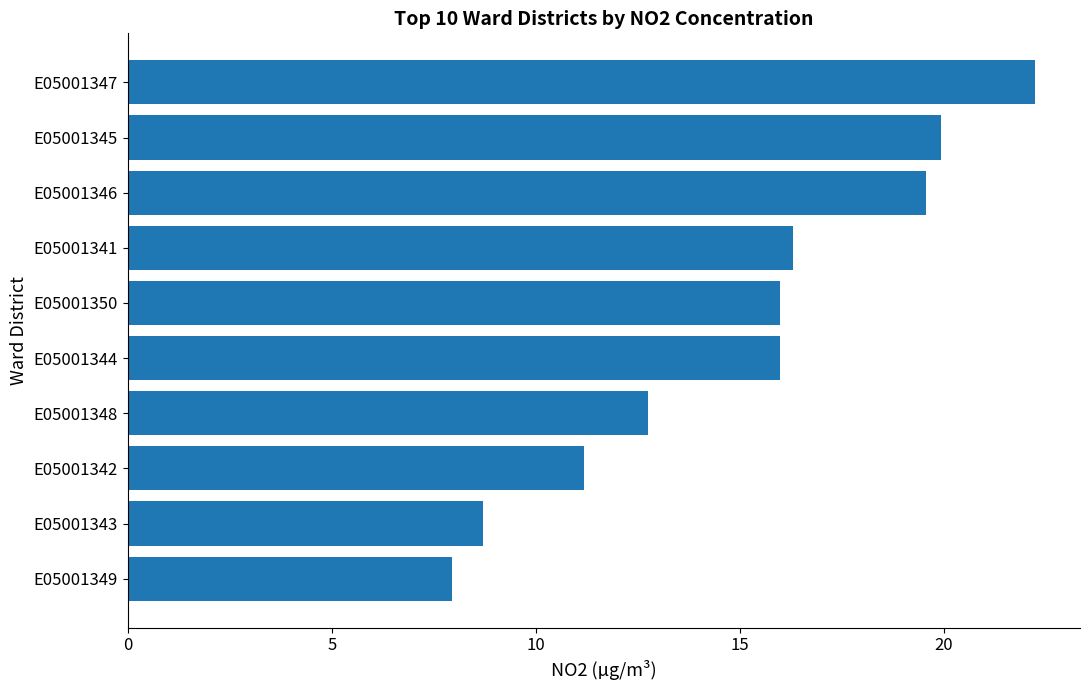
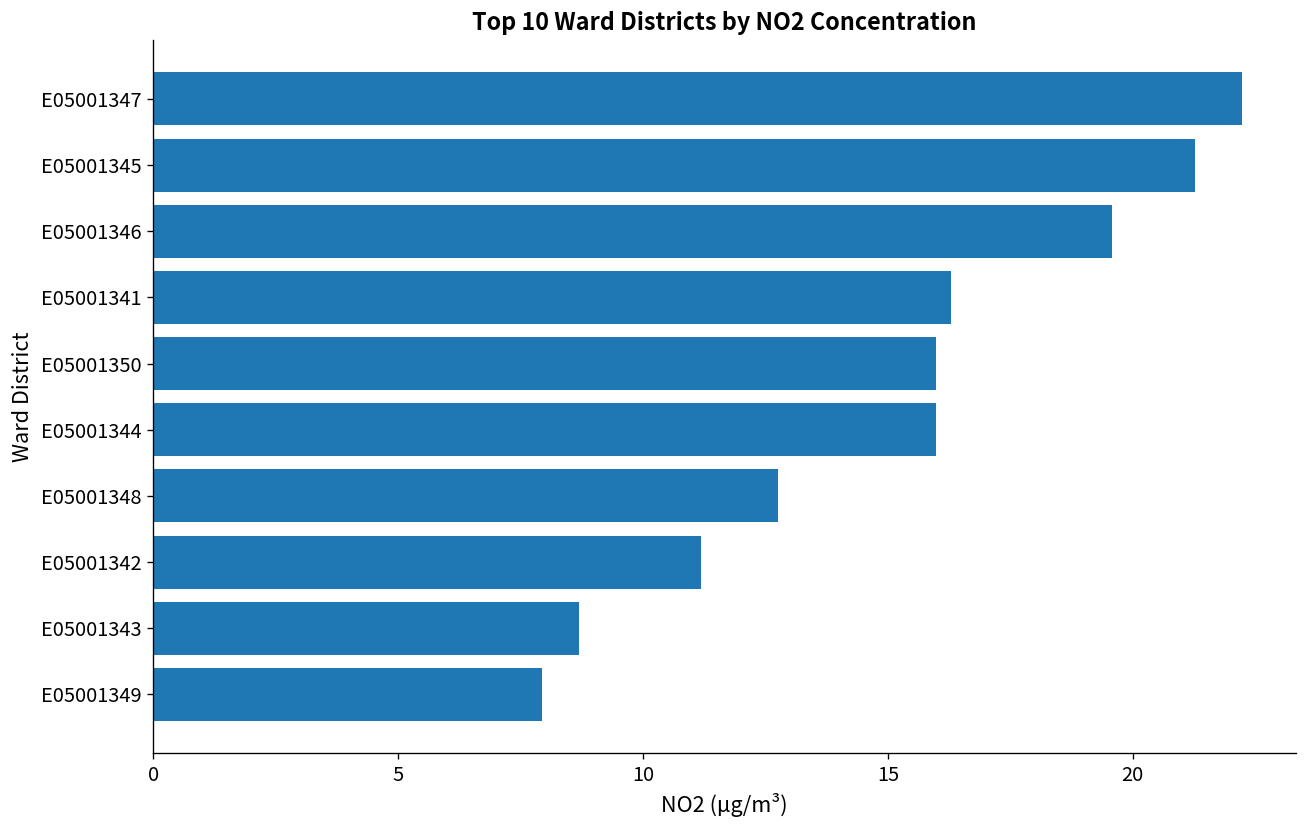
  {
    "E05001347": 22.2,
-   "E05001345": 19.9,
+   "E05001345": 21.3,
    "E05001346": 19.6,
    "E05001341": 16.3,
    "E05001350": 16.0,
    "E05001344": 16.0,
    "E05001348": 12.8,
    "E05001342": 11.2,
    "E05001343": 8.7,
    "E05001349": 7.9
  }
